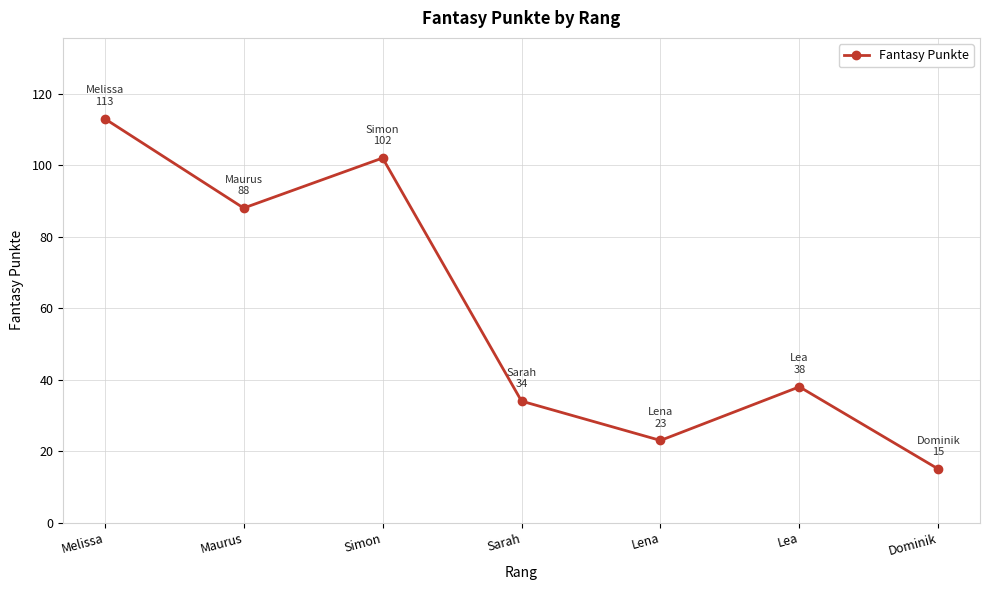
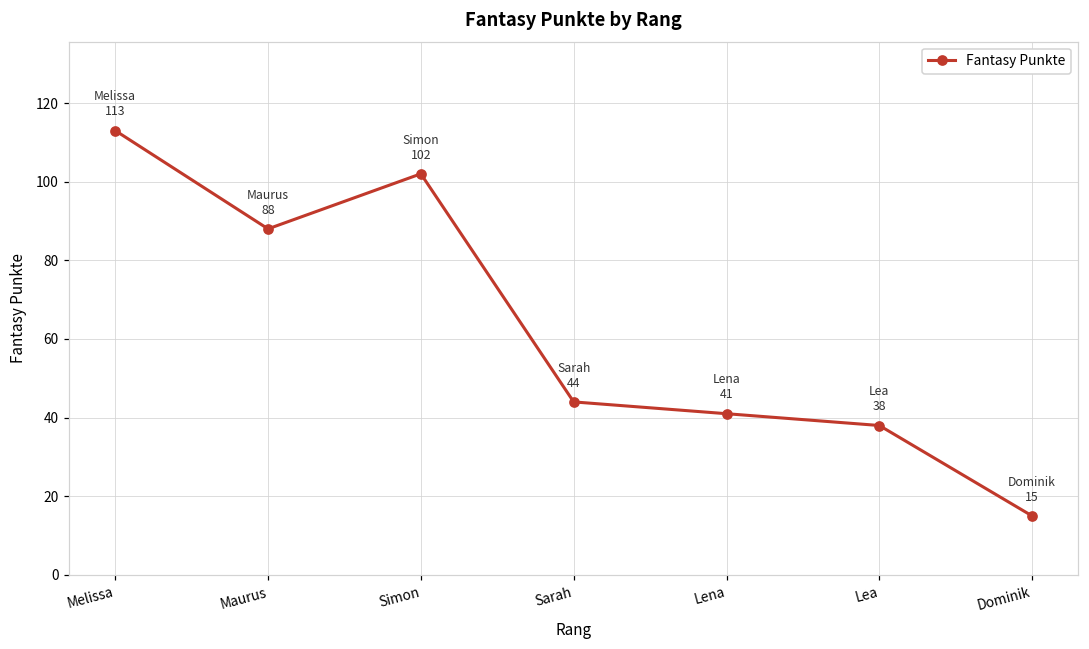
  {
    "Melissa": 113,
    "Maurus": 88,
    "Simon": 102,
-   "Sarah": 34,
-   "Lena": 23,
+   "Sarah": 44,
+   "Lena": 41,
    "Lea": 38,
    "Dominik": 15
  }
